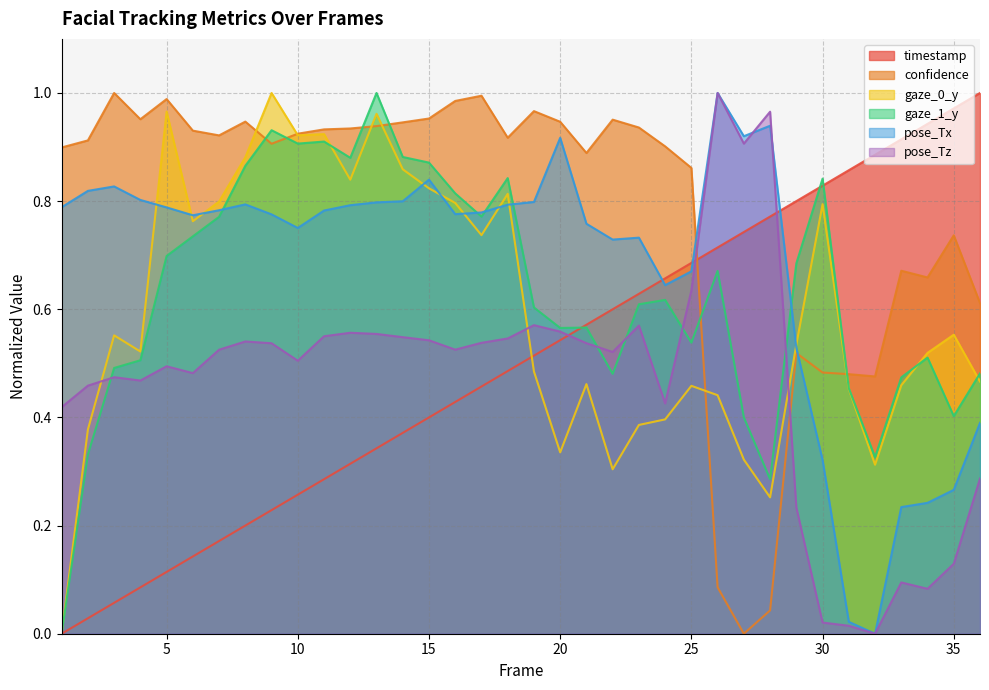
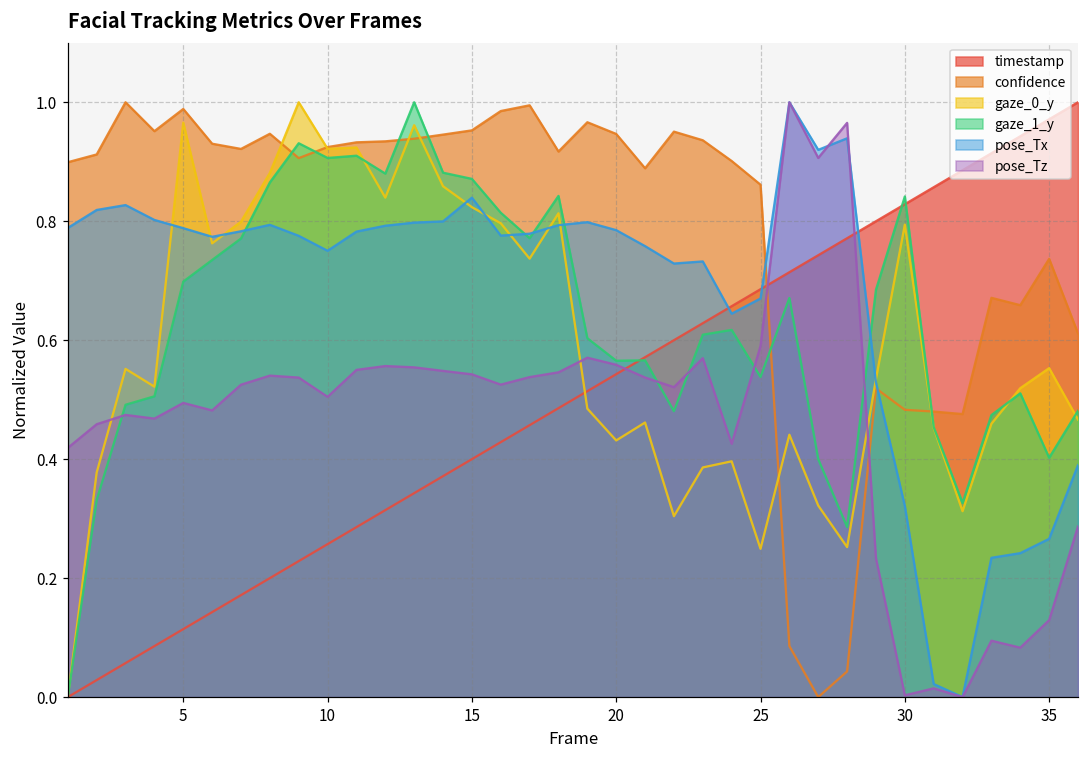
  {
    "gaze_0_y": {
      "5": 0.97,
      "15": 0.82,
-     "20": 0.34,
-     "25": 0.46,
+     "20": 0.43,
+     "25": 0.25,
      "30": 0.79,
      "35": 0.55
    },
    "gaze_1_y": {
      "5": 0.70,
      "10": 0.91,
      "15": 0.87,
      "20": 0.57,
      "25": 0.54,
      "30": 0.84,
      "35": 0.40
    },
    "pose_Tx": {
      "5": 0.79,
      "10": 0.75,
      "15": 0.84,
-     "20": 0.92,
+     "20": 0.79,
      "25": 0.67,
      "30": 0.32,
      "35": 0.27
    },
    "pose_Tz": {
      "5": 0.49,
      "10": 0.50,
      "15": 0.54,
      "20": 0.56,
-     "25": 0.63,
-     "30": 0.02,
+     "25": 0.59,
+     "30": 0.00,
      "35": 0.13
    }
  }
